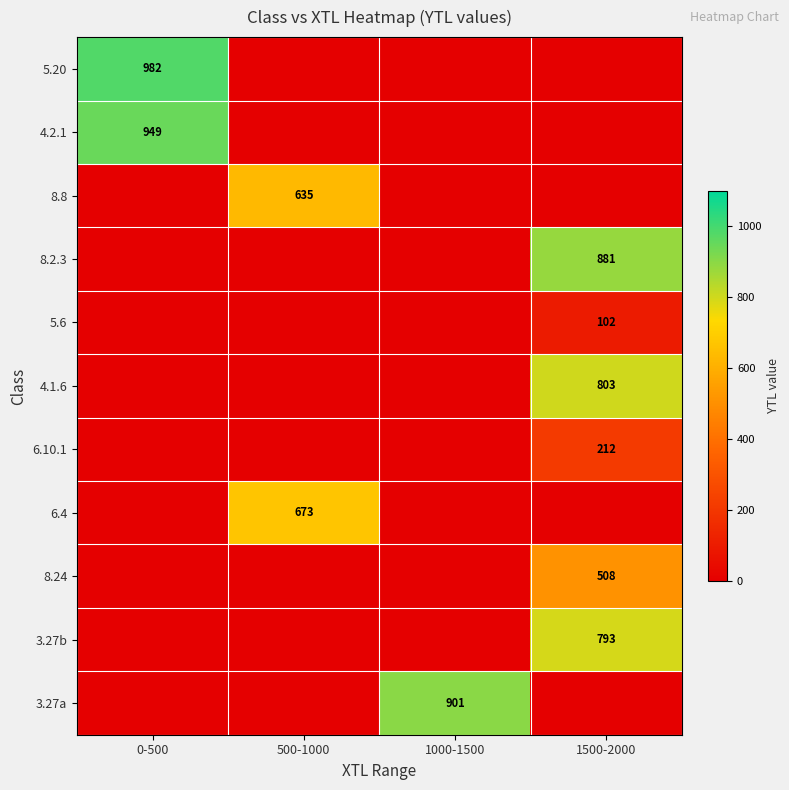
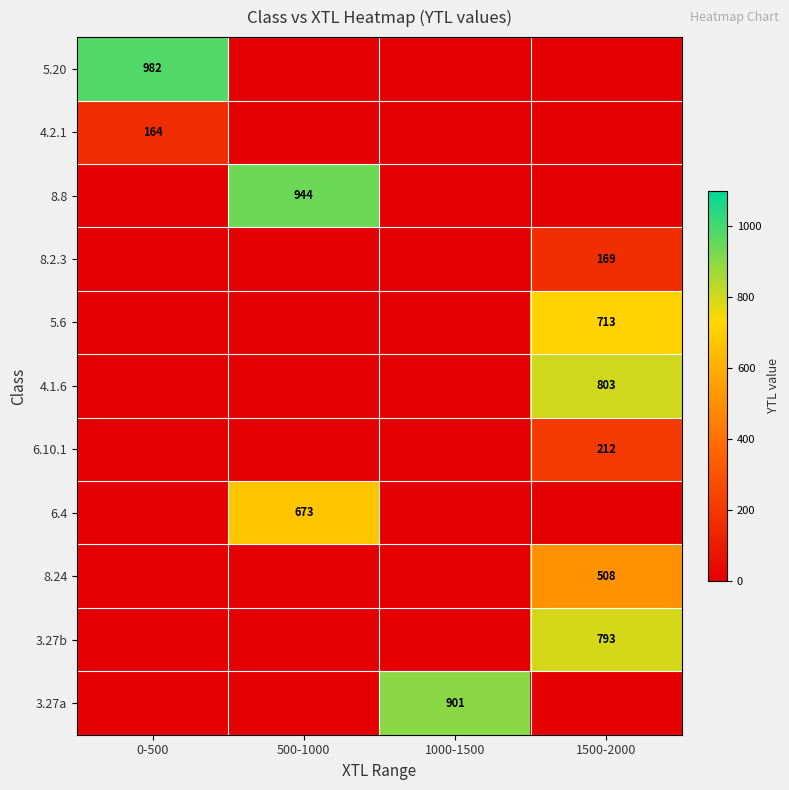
  {
    "5.20": {
      "0-500": 982
    },
    "4.2.1": {
-     "0-500": 949
+     "0-500": 164
    },
    "8.8": {
-     "500-1000": 635
+     "500-1000": 944
    },
    "8.2.3": {
-     "1500-2000": 881
+     "1500-2000": 169
    },
    "5.6": {
-     "1500-2000": 102
+     "1500-2000": 713
    },
    "4.1.6": {
      "1500-2000": 803
    },
    "6.10.1": {
      "1500-2000": 212
    },
    "6.4": {
      "500-1000": 673
    },
    "8.24": {
      "1500-2000": 508
    },
    "3.27b": {
      "1500-2000": 793
    },
    "3.27a": {
      "1000-1500": 901
    }
  }
